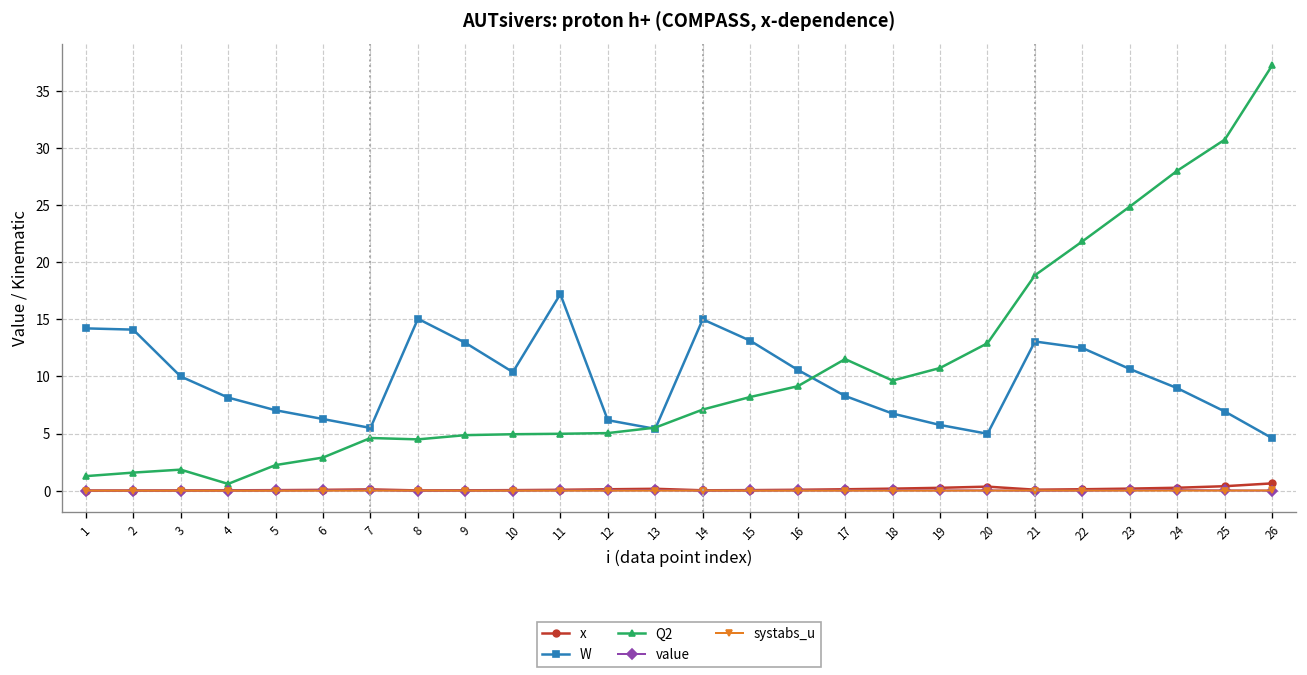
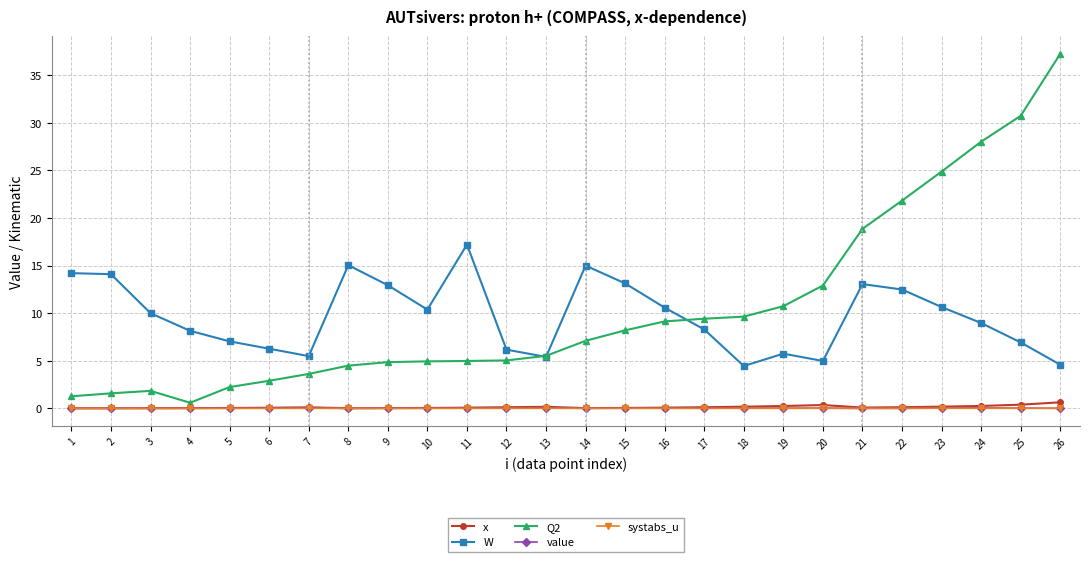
  {
    "x": {
      "20": 0,
      "25": 0,
      "26": 1
    },
    "W": {
      "1": 14,
      "2": 14,
      "3": 10,
      "4": 8,
      "5": 7,
      "6": 6,
      "7": 5,
      "8": 15,
      "9": 13,
      "10": 10,
      "11": 17,
      "12": 6,
      "14": 15,
      "15": 13,
      "16": 11,
      "17": 8,
-     "18": 7,
+     "18": 4,
      "19": 6,
      "20": 5,
      "21": 13,
      "22": 12,
      "23": 11,
      "24": 9,
      "25": 7,
      "26": 5
    },
    "Q2": {
      "1": 1,
      "2": 2,
      "3": 2,
      "4": 1,
      "5": 2,
      "6": 3,
-     "7": 5,
+     "7": 4,
      "8": 4,
      "9": 5,
      "10": 5,
      "11": 5,
      "12": 5,
      "14": 7,
      "15": 8,
      "16": 9,
-     "17": 12,
+     "17": 9,
      "18": 10,
      "19": 11,
      "20": 13,
      "21": 19,
      "22": 22,
      "23": 25,
      "24": 28,
      "25": 31,
      "26": 37
    },
    "systabs_u": {
      "20": 0,
      "25": 0,
      "26": 0
    }
  }
